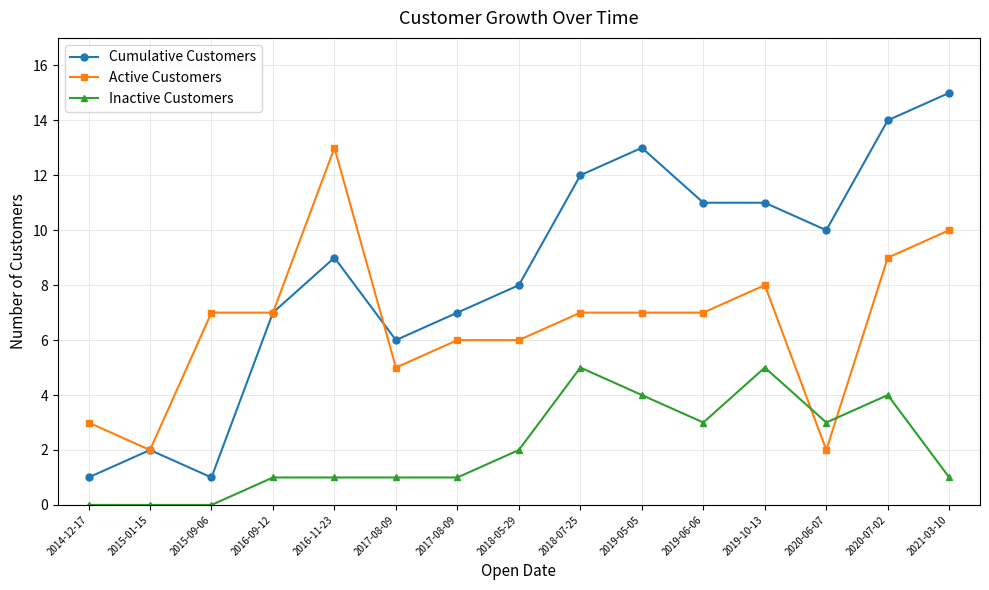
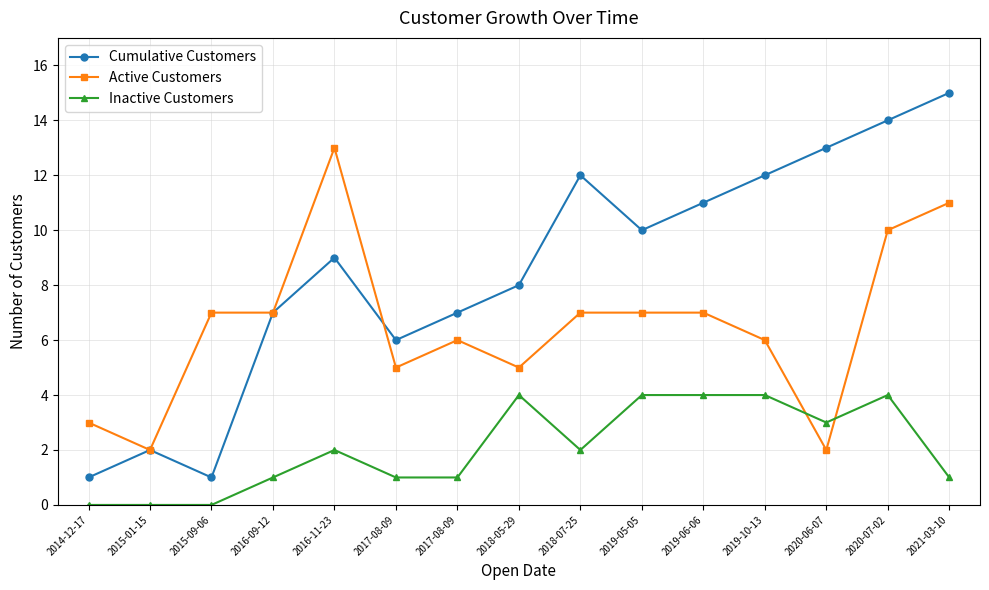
  {
    "Cumulative Customers": {
      "2014-12-17": 1,
      "2015-09-06": 1,
      "2016-11-23": 9,
      "2018-05-29": 8,
      "2018-07-25": 12,
-     "2019-05-05": 13,
+     "2019-05-05": 10,
      "2019-06-06": 11,
-     "2019-10-13": 11,
-     "2020-06-07": 10,
+     "2019-10-13": 12,
+     "2020-06-07": 13,
      "2020-07-02": 14,
      "2021-03-10": 15
    },
    "Active Customers": {
      "2014-12-17": 3,
      "2015-09-06": 7,
      "2016-11-23": 13,
-     "2018-05-29": 6,
+     "2018-05-29": 5,
      "2018-07-25": 7,
      "2019-05-05": 7,
      "2019-06-06": 7,
-     "2019-10-13": 8,
+     "2019-10-13": 6,
      "2020-06-07": 2,
-     "2020-07-02": 9,
-     "2021-03-10": 10
+     "2020-07-02": 10,
+     "2021-03-10": 11
    },
    "Inactive Customers": {
      "2014-12-17": 0,
      "2015-01-15": 0,
      "2015-09-06": 0,
      "2016-09-12": 1,
-     "2016-11-23": 1,
-     "2018-05-29": 2,
-     "2018-07-25": 5,
+     "2016-11-23": 2,
+     "2018-05-29": 4,
+     "2018-07-25": 2,
      "2019-05-05": 4,
-     "2019-06-06": 3,
-     "2019-10-13": 5,
+     "2019-06-06": 4,
+     "2019-10-13": 4,
      "2020-06-07": 3,
      "2020-07-02": 4,
      "2021-03-10": 1
    }
  }
